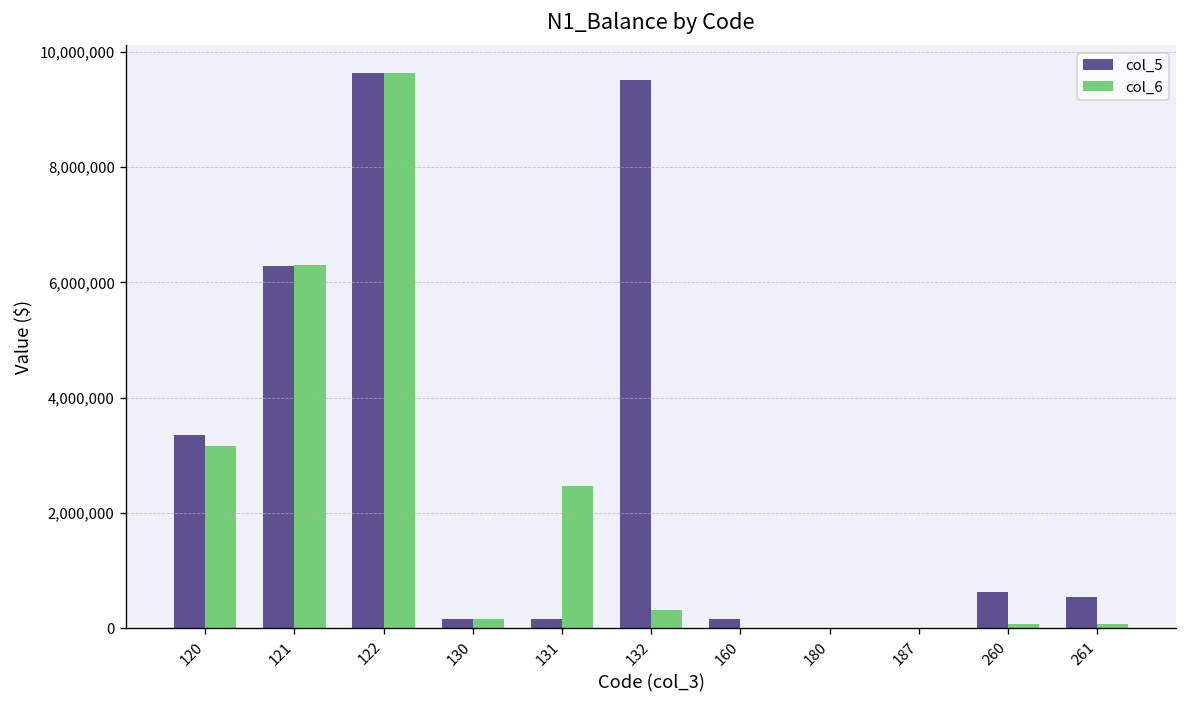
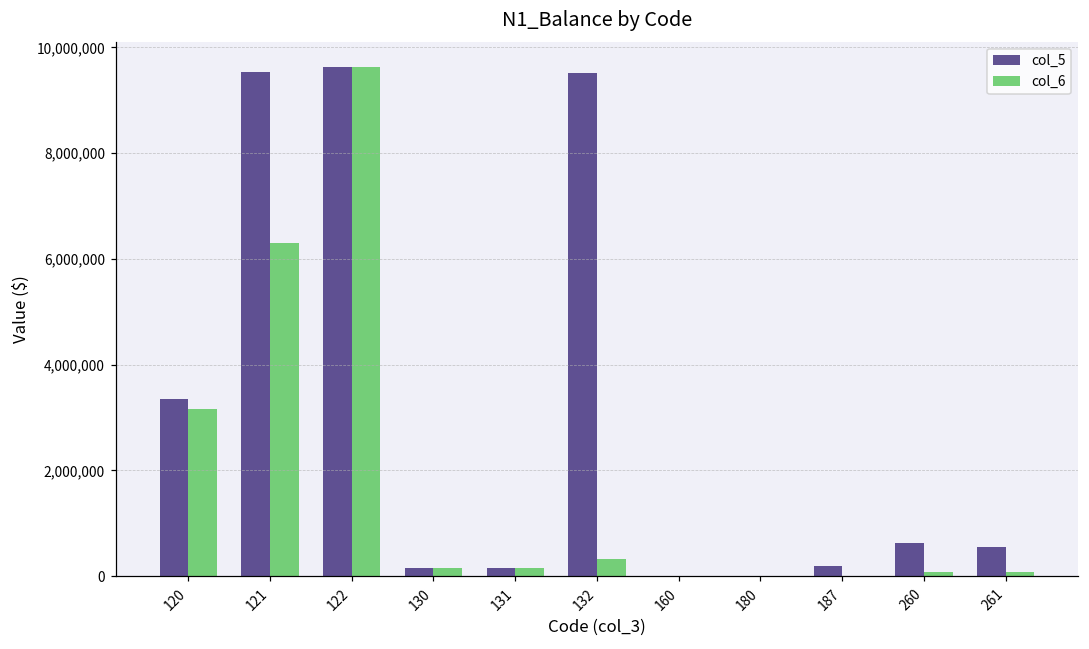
  {
    "col_5": {
      "120": "3,300,000",
-     "121": "6,300,000",
+     "121": "9,500,000",
      "122": "9,600,000",
      "130": "200,000",
      "131": "200,000",
      "132": "9,500,000",
-     "160": "200,000",
-     "187": "0",
+     "160": "0",
+     "187": "200,000",
      "260": "600,000",
      "261": "500,000"
    },
    "col_6": {
      "120": "3,200,000",
      "121": "6,300,000",
      "122": "9,600,000",
      "130": "200,000",
-     "131": "2,500,000",
+     "131": "200,000",
      "132": "300,000",
      "180": "0",
      "187": "0",
      "260": "100,000",
      "261": "100,000"
    }
  }
